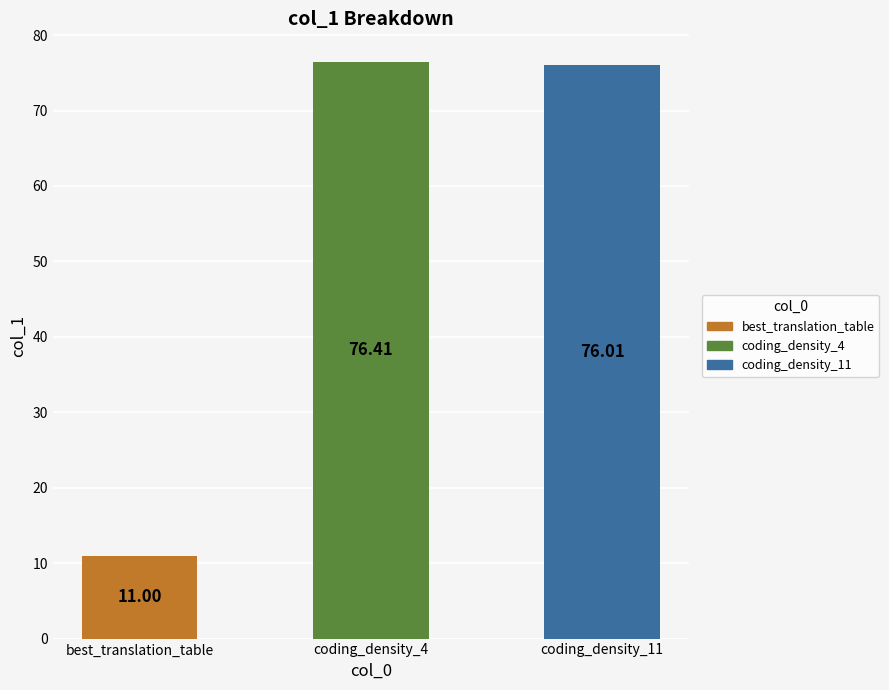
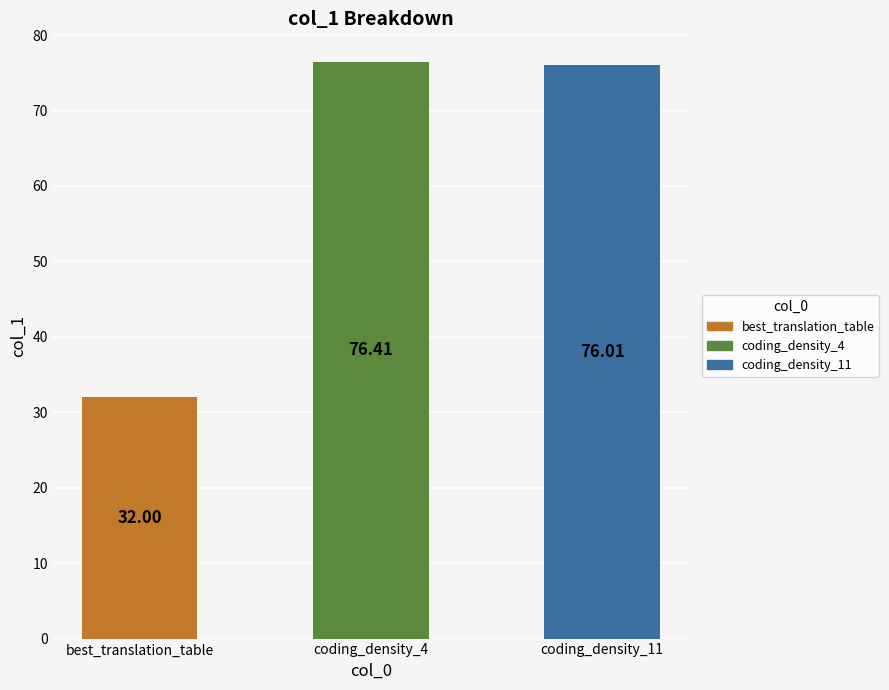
  {
-   "best_translation_table": 11.00,
+   "best_translation_table": 32.00,
    "coding_density_4": 76.41,
    "coding_density_11": 76.01
  }
